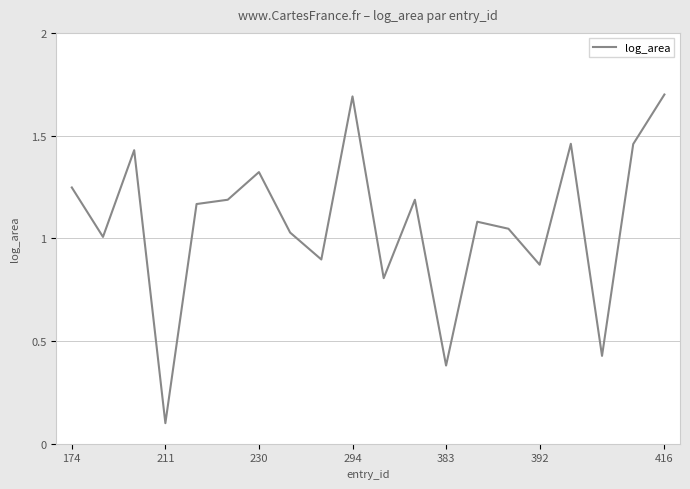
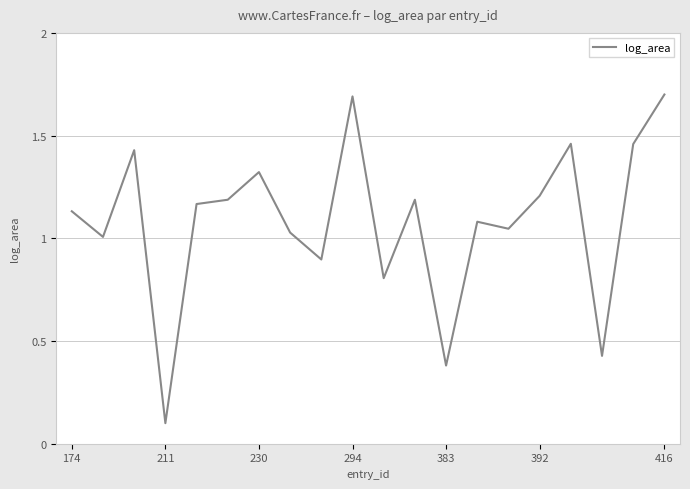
  {
    "log_area": {
-     "174": 1.25,
+     "174": 1.13,
      "211": 0.10,
      "230": 1.32,
      "294": 1.69,
      "383": 0.38,
-     "392": 0.87,
+     "392": 1.21,
      "416": 1.70
    }
  }
